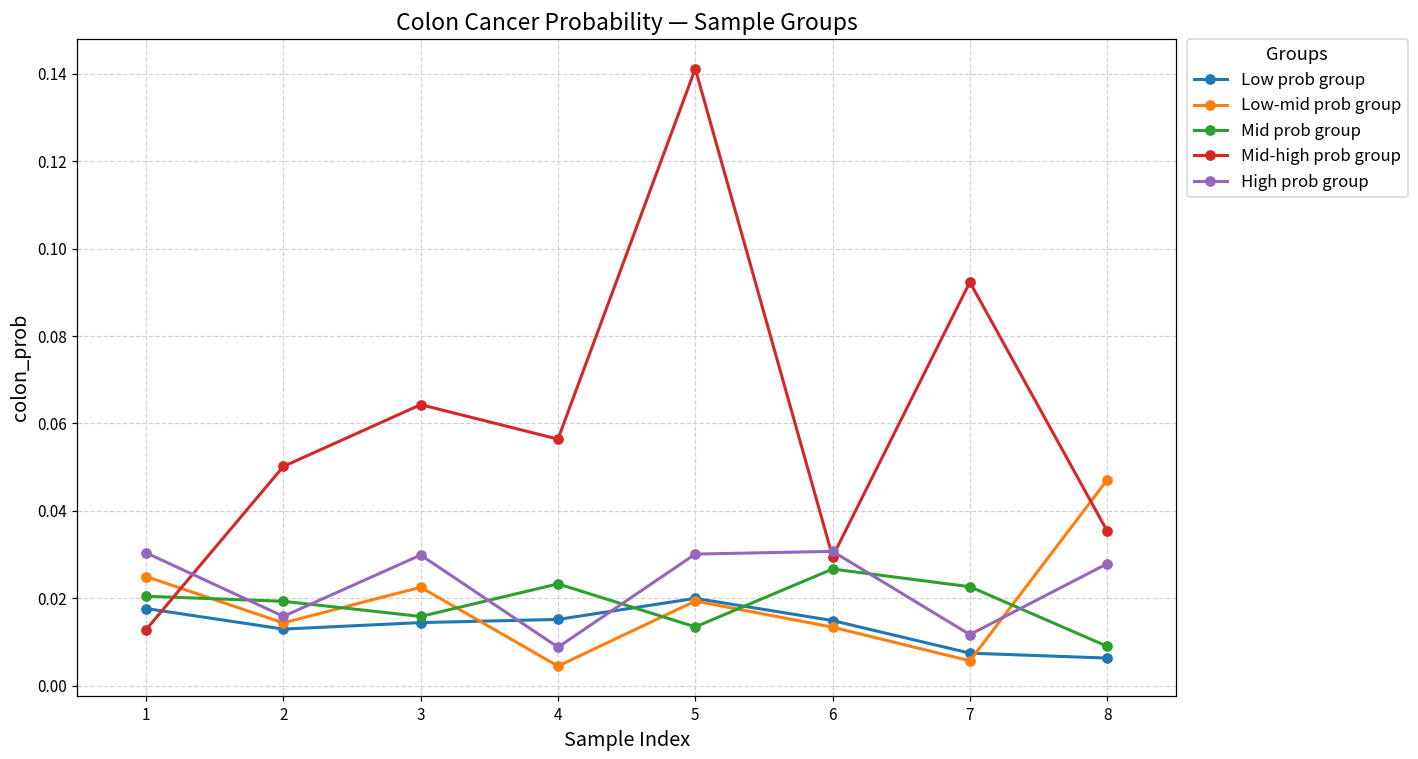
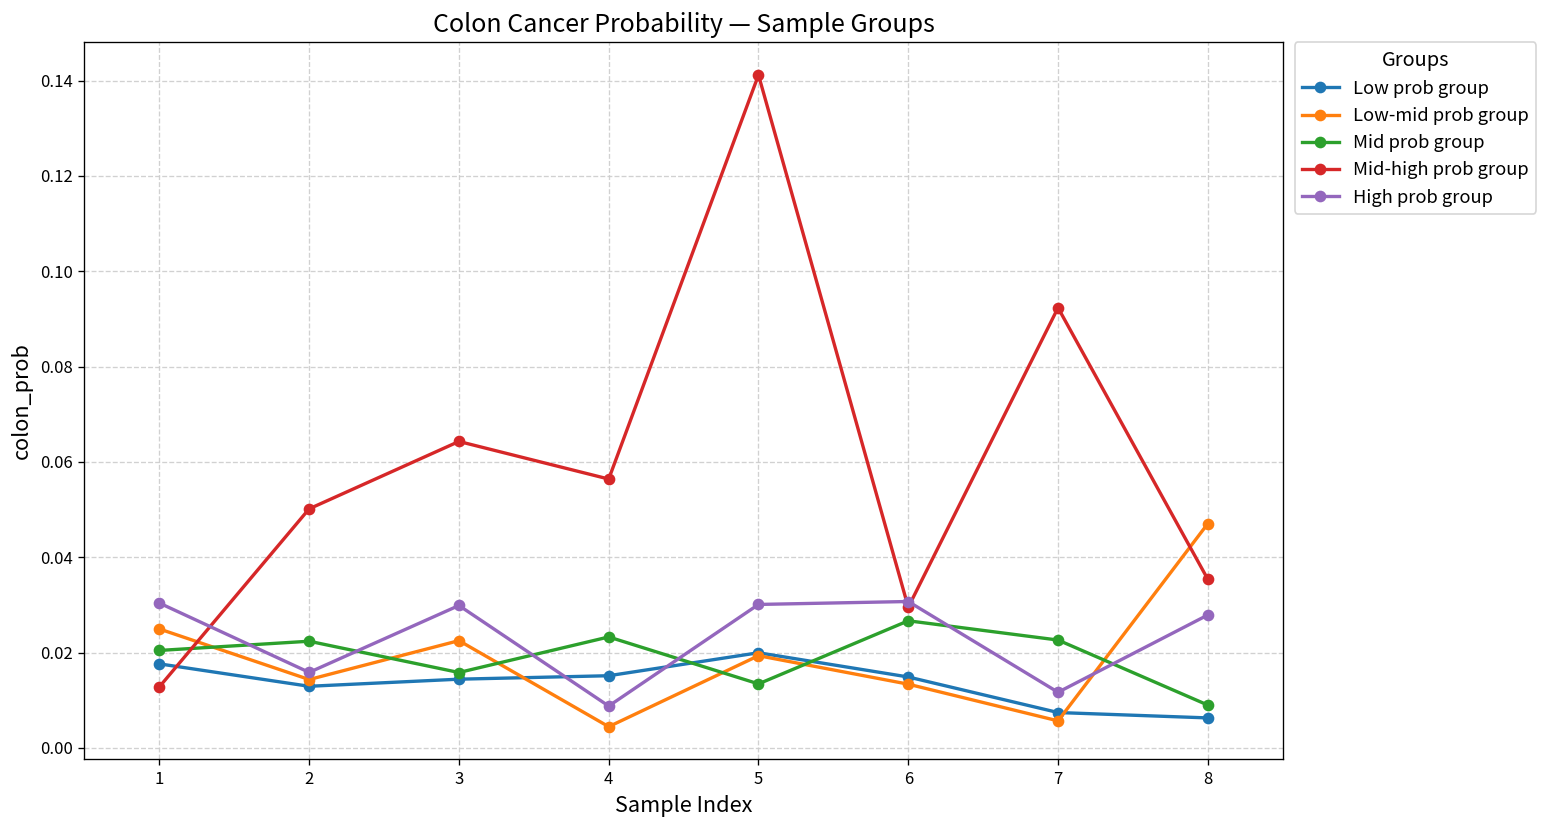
  {
    "Low prob group": {
      "1": 0.018,
      "2": 0.013,
      "3": 0.014,
      "4": 0.015,
      "6": 0.015,
      "7": 0.007,
      "8": 0.006
    },
    "Low-mid prob group": {
      "1": 0.025,
      "2": 0.014,
      "3": 0.023,
      "4": 0.004,
      "6": 0.013,
      "7": 0.006,
      "8": 0.047
    },
    "Mid prob group": {
      "1": 0.020,
-     "2": 0.019,
+     "2": 0.022,
      "3": 0.016,
      "4": 0.023,
      "5": 0.013,
      "6": 0.027,
      "7": 0.023,
      "8": 0.009
    },
    "Mid-high prob group": {
      "1": 0.013,
      "2": 0.050,
      "3": 0.064,
      "4": 0.056,
      "5": 0.141,
      "6": 0.030,
      "7": 0.092,
      "8": 0.035
    },
    "High prob group": {
      "1": 0.030,
      "2": 0.016,
      "3": 0.030,
      "4": 0.009,
      "5": 0.030,
      "6": 0.031,
      "7": 0.012,
      "8": 0.028
    }
  }
